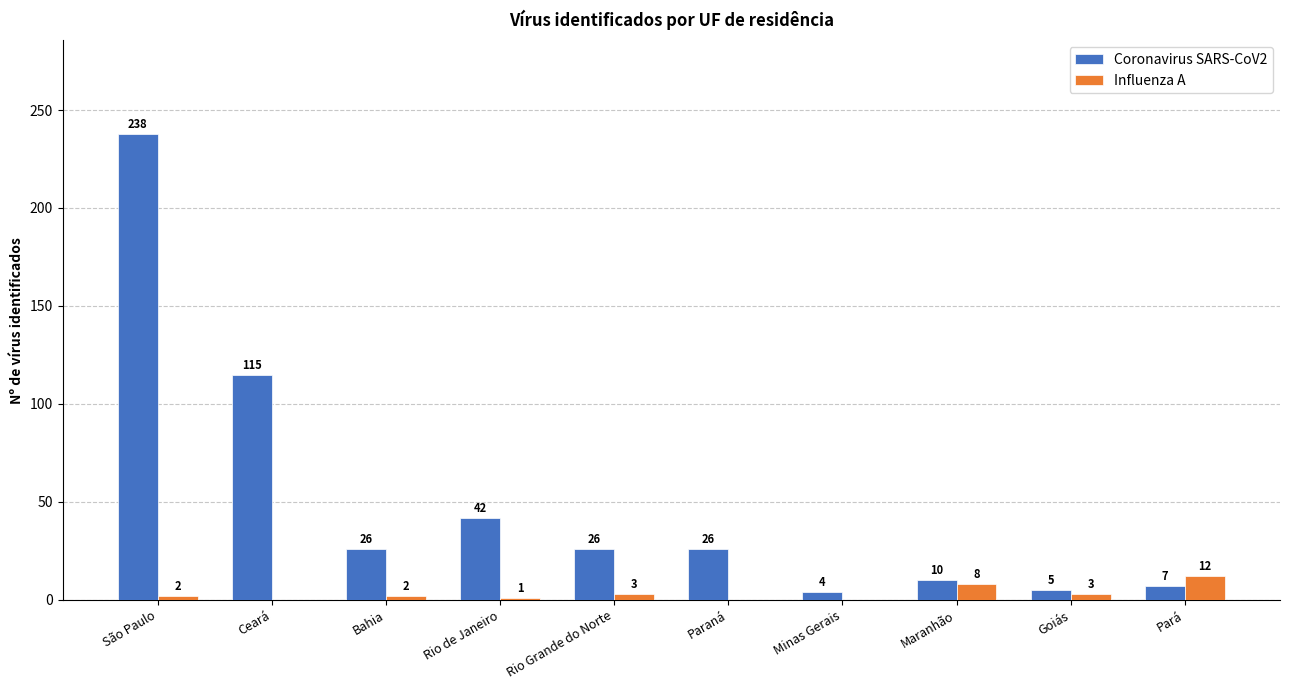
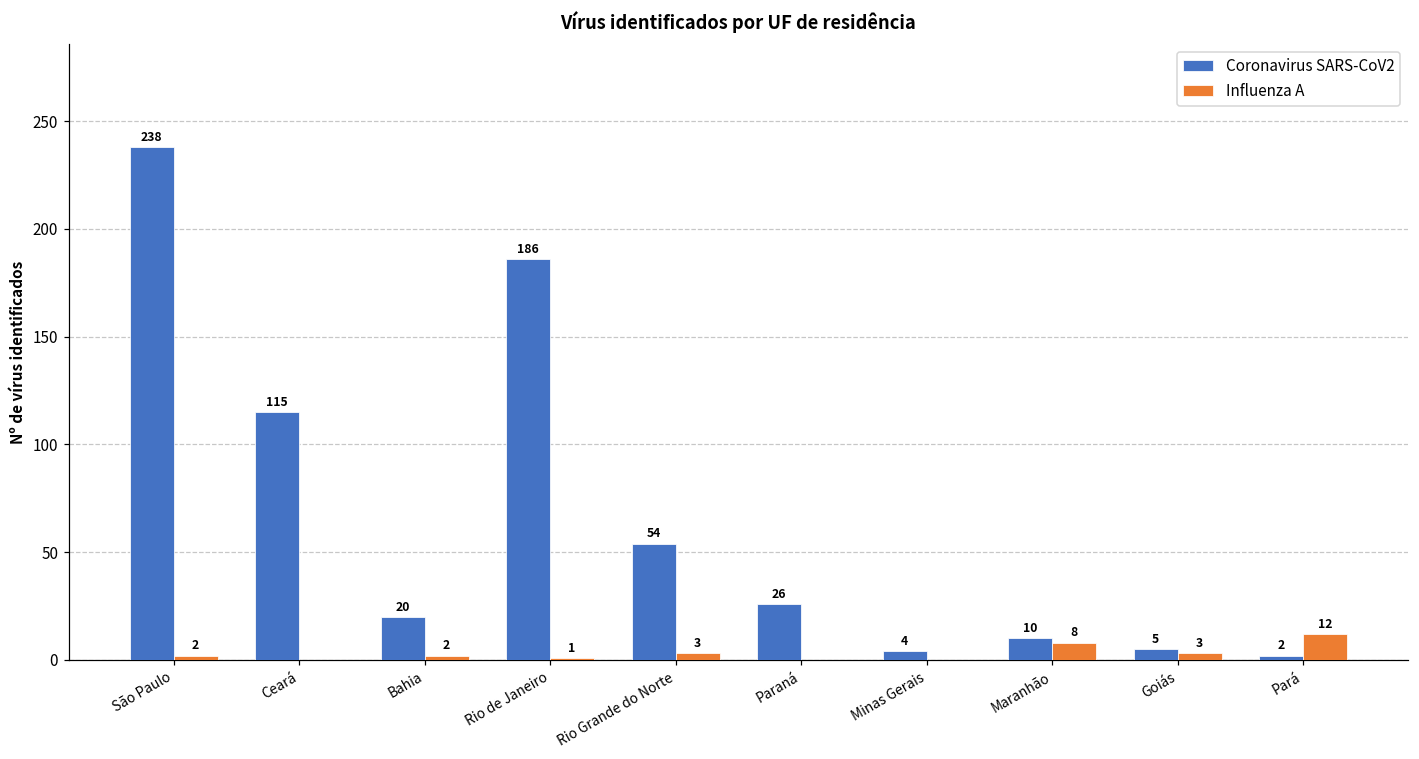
  {
    "Coronavirus SARS-CoV2": {
      "São Paulo": 238,
      "Ceará": 115,
-     "Bahia": 26,
-     "Rio de Janeiro": 42,
-     "Rio Grande do Norte": 26,
+     "Bahia": 20,
+     "Rio de Janeiro": 186,
+     "Rio Grande do Norte": 54,
      "Paraná": 26,
      "Minas Gerais": 4,
      "Maranhão": 10,
      "Goiás": 5,
-     "Pará": 7
+     "Pará": 2
    },
    "Influenza A": {
      "São Paulo": 2,
      "Bahia": 2,
      "Rio de Janeiro": 1,
      "Rio Grande do Norte": 3,
      "Maranhão": 8,
      "Goiás": 3,
      "Pará": 12
    }
  }
